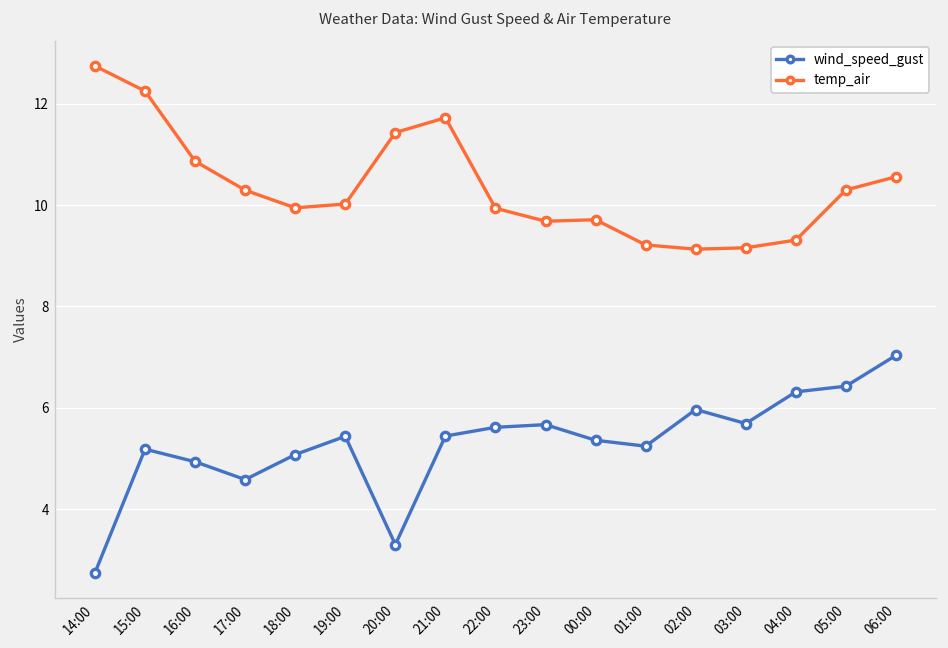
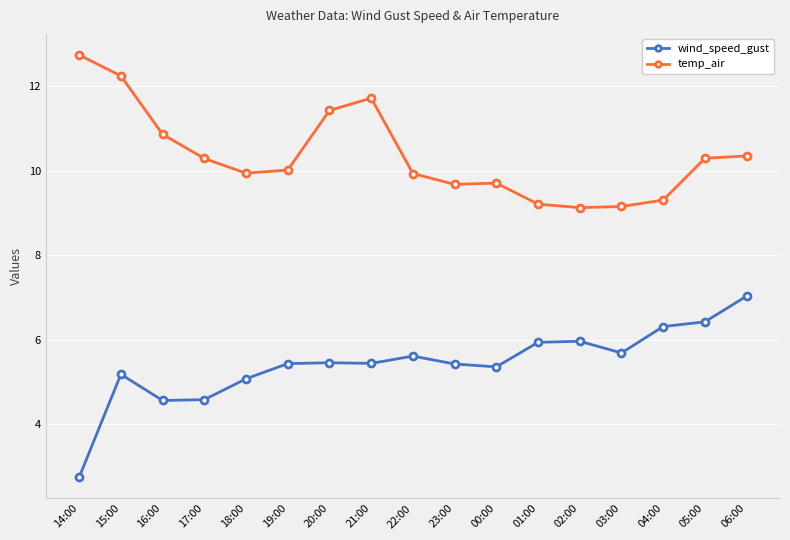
  {
    "wind_speed_gust": {
      "14:00": 2.8,
      "15:00": 5.2,
-     "16:00": 4.9,
+     "16:00": 4.6,
      "17:00": 4.6,
      "18:00": 5.1,
      "19:00": 5.4,
-     "20:00": 3.3,
+     "20:00": 5.5,
      "21:00": 5.4,
      "22:00": 5.6,
-     "23:00": 5.7,
+     "23:00": 5.4,
      "00:00": 5.4,
-     "01:00": 5.2,
+     "01:00": 5.9,
      "02:00": 6.0,
      "03:00": 5.7,
      "04:00": 6.3,
      "05:00": 6.4,
      "06:00": 7.0
    },
    "temp_air": {
      "14:00": 12.7,
      "15:00": 12.2,
      "16:00": 10.9,
      "17:00": 10.3,
      "18:00": 9.9,
      "19:00": 10.0,
      "20:00": 11.4,
      "21:00": 11.7,
      "22:00": 9.9,
      "23:00": 9.7,
      "00:00": 9.7,
      "01:00": 9.2,
      "02:00": 9.1,
      "03:00": 9.2,
      "04:00": 9.3,
      "05:00": 10.3,
-     "06:00": 10.6
+     "06:00": 10.4
    }
  }
